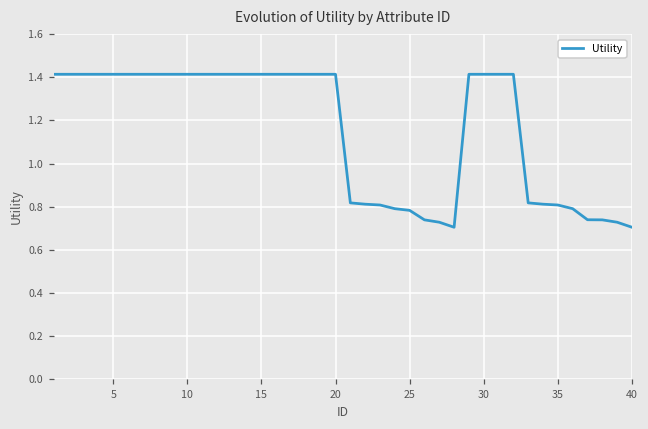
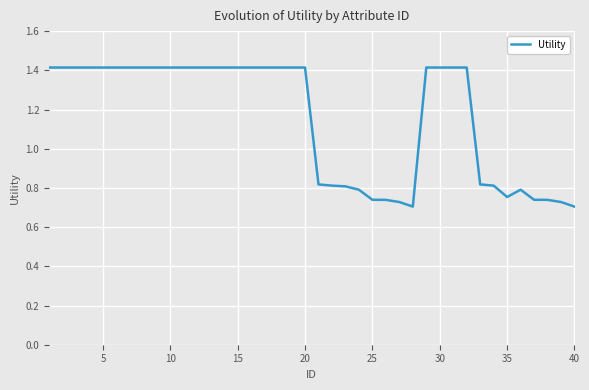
  {
    "5": 1.41,
    "10": 1.41,
    "15": 1.41,
    "20": 1.41,
-   "25": 0.78,
+   "25": 0.74,
    "30": 1.41,
-   "35": 0.81,
+   "35": 0.75,
    "40": 0.70
  }
